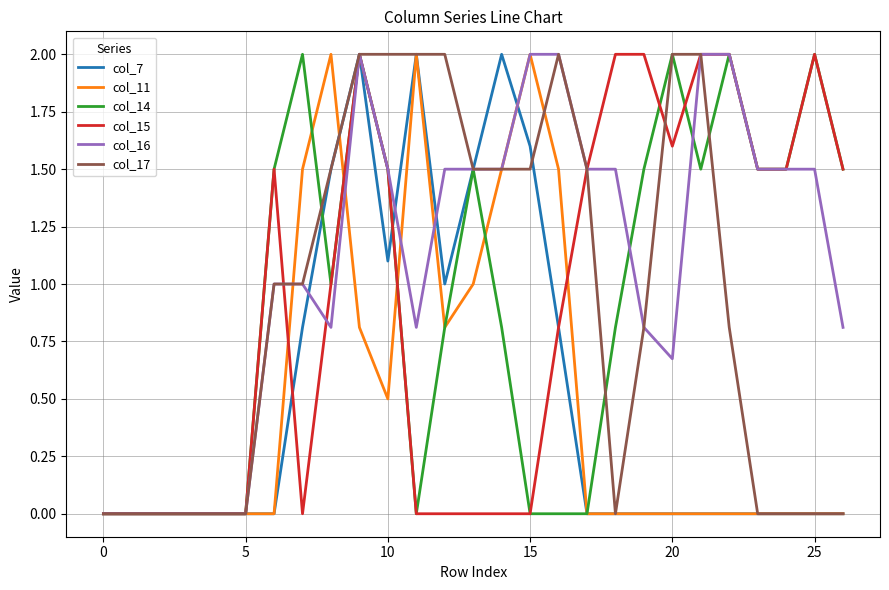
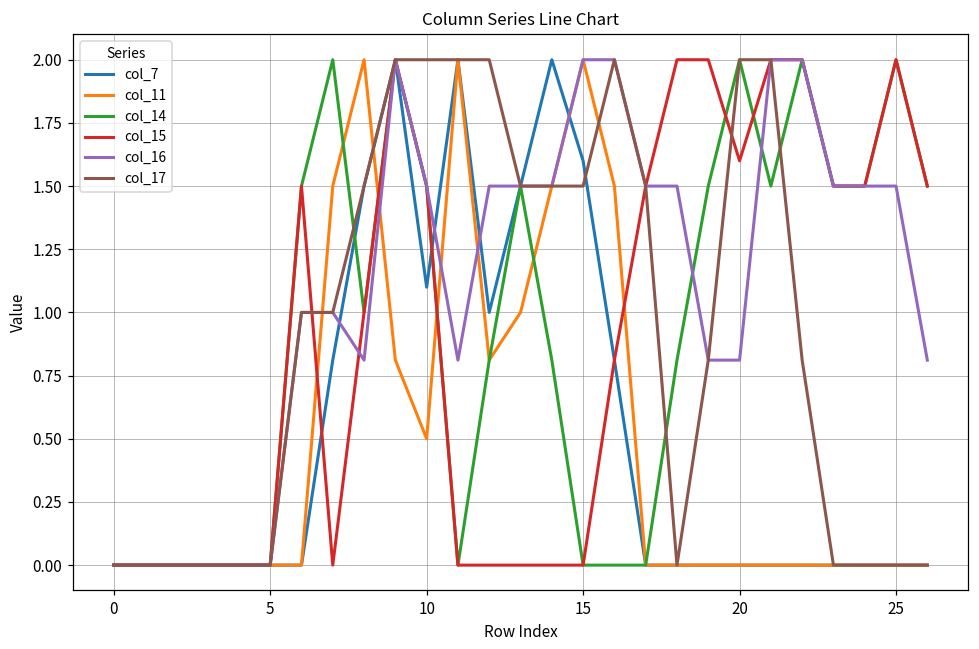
  {
    "col_7": {
      "10": 1.10,
      "15": 1.60
    },
    "col_11": {
      "10": 0.50
    },
    "col_15": {
      "20": 1.60
    },
    "col_16": {
-     "20": 0.67,
+     "20": 0.81,
      "25": 1.50
    },
    "col_17": {
      "10": 2.00,
      "15": 1.50
    }
  }
